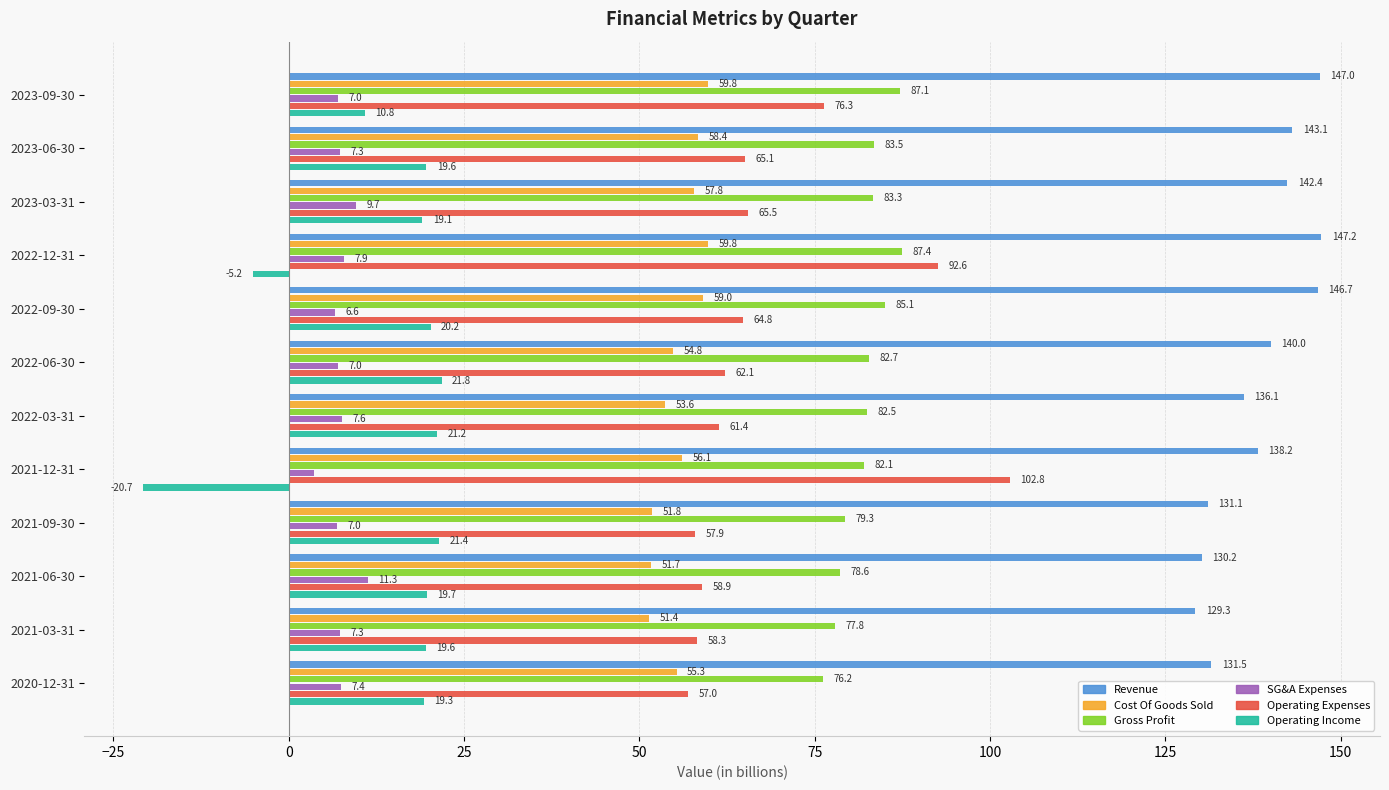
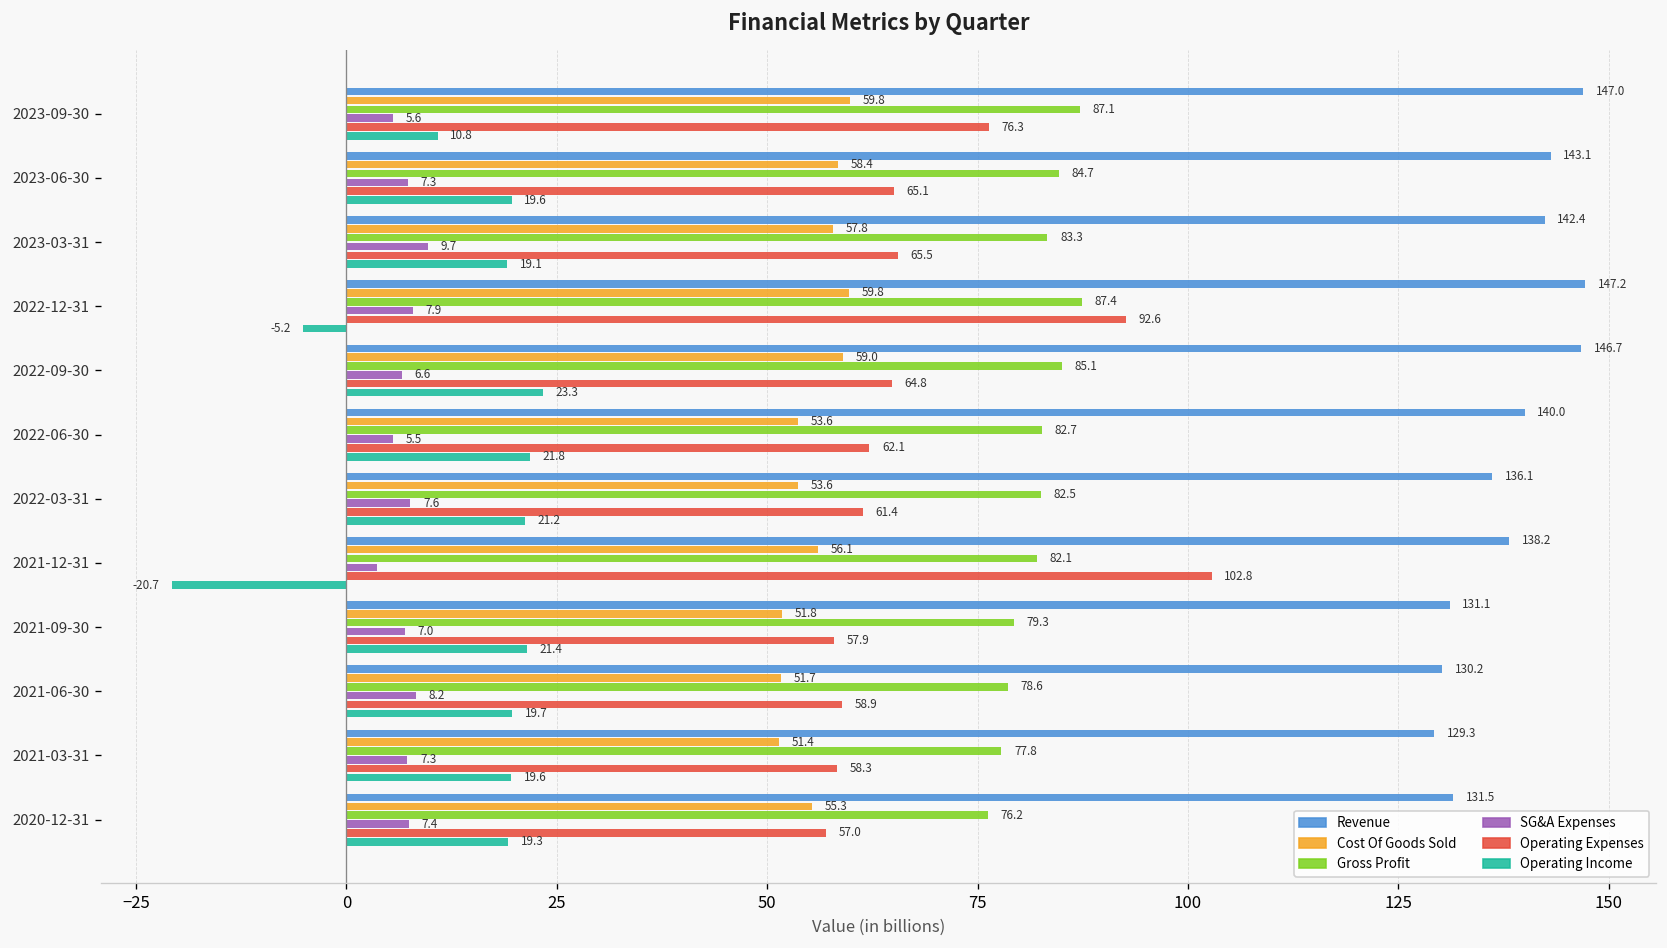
  {
    "Revenue": {
      "2023-09-30": 147.0,
      "2023-06-30": 143.1,
      "2023-03-31": 142.4,
      "2022-12-31": 147.2,
      "2022-09-30": 146.7,
      "2022-06-30": 140.0,
      "2022-03-31": 136.1,
      "2021-12-31": 138.2,
      "2021-09-30": 131.1,
      "2021-06-30": 130.2,
      "2021-03-31": 129.3,
      "2020-12-31": 131.5
    },
    "Cost Of Goods Sold": {
      "2023-09-30": 59.8,
      "2023-06-30": 58.4,
      "2023-03-31": 57.8,
      "2022-12-31": 59.8,
      "2022-09-30": 59.0,
-     "2022-06-30": 54.8,
+     "2022-06-30": 53.6,
      "2022-03-31": 53.6,
      "2021-12-31": 56.1,
      "2021-09-30": 51.8,
      "2021-06-30": 51.7,
      "2021-03-31": 51.4,
      "2020-12-31": 55.3
    },
    "Gross Profit": {
      "2023-09-30": 87.1,
-     "2023-06-30": 83.5,
+     "2023-06-30": 84.7,
      "2023-03-31": 83.3,
      "2022-12-31": 87.4,
      "2022-09-30": 85.1,
      "2022-06-30": 82.7,
      "2022-03-31": 82.5,
      "2021-12-31": 82.1,
      "2021-09-30": 79.3,
      "2021-06-30": 78.6,
      "2021-03-31": 77.8,
      "2020-12-31": 76.2
    },
    "SG&A Expenses": {
-     "2023-09-30": 7.0,
+     "2023-09-30": 5.6,
      "2023-06-30": 7.3,
      "2023-03-31": 9.7,
      "2022-12-31": 7.9,
      "2022-09-30": 6.6,
-     "2022-06-30": 7.0,
+     "2022-06-30": 5.5,
      "2022-03-31": 7.6,
      "2021-09-30": 7.0,
-     "2021-06-30": 11.3,
+     "2021-06-30": 8.2,
      "2021-03-31": 7.3,
      "2020-12-31": 7.4
    },
    "Operating Expenses": {
      "2023-09-30": 76.3,
      "2023-06-30": 65.1,
      "2023-03-31": 65.5,
      "2022-12-31": 92.6,
      "2022-09-30": 64.8,
      "2022-06-30": 62.1,
      "2022-03-31": 61.4,
      "2021-12-31": 102.8,
      "2021-09-30": 57.9,
      "2021-06-30": 58.9,
      "2021-03-31": 58.3,
      "2020-12-31": 57.0
    },
    "Operating Income": {
      "2023-09-30": 10.8,
      "2023-06-30": 19.6,
      "2023-03-31": 19.1,
      "2022-12-31": -5.2,
-     "2022-09-30": 20.2,
+     "2022-09-30": 23.3,
      "2022-06-30": 21.8,
      "2022-03-31": 21.2,
      "2021-12-31": -20.7,
      "2021-09-30": 21.4,
      "2021-06-30": 19.7,
      "2021-03-31": 19.6,
      "2020-12-31": 19.3
    }
  }
